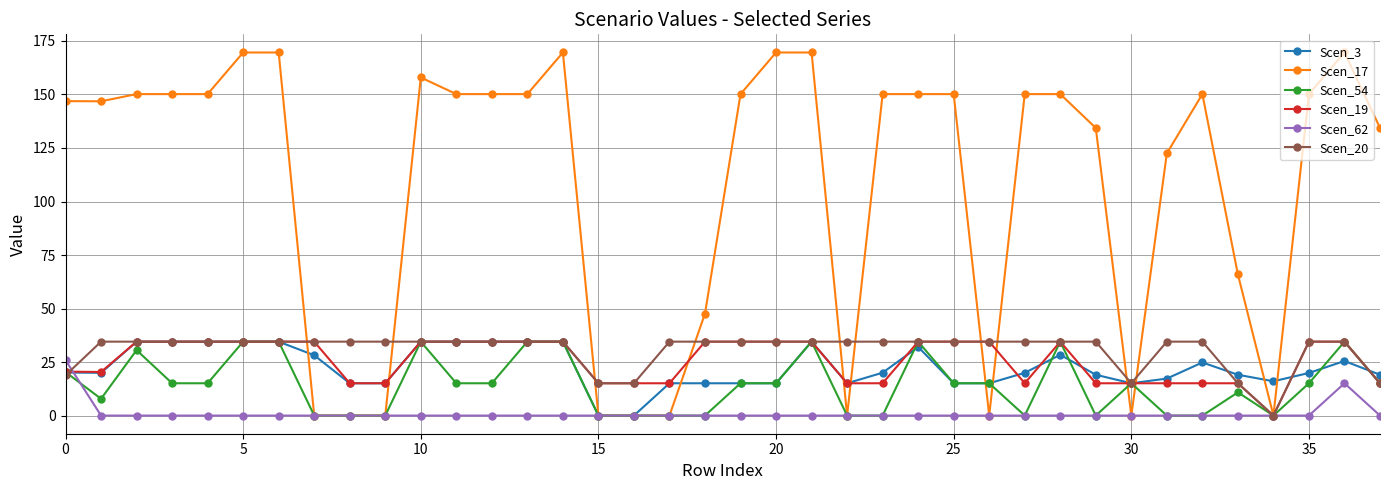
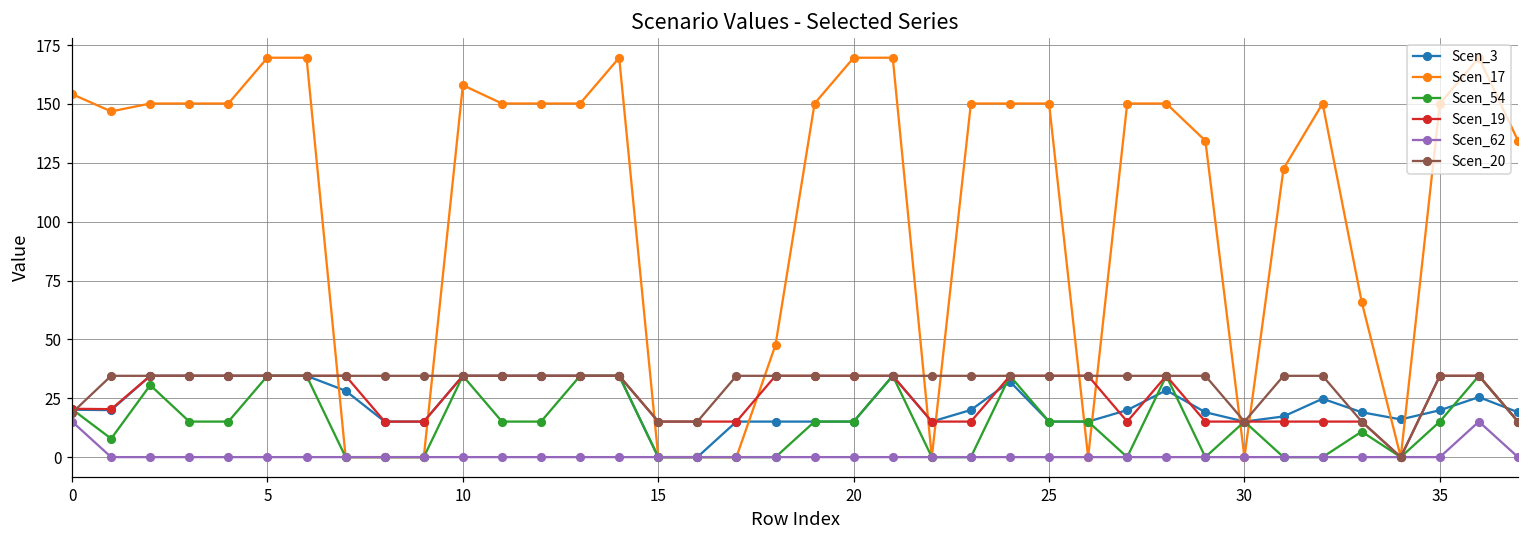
  {
    "Scen_17": {
-     "0": 147
+     "0": 154
    },
    "Scen_62": {
-     "0": 26
+     "0": 15
    },
    "Scen_20": {
      "0": 19
    }
  }
